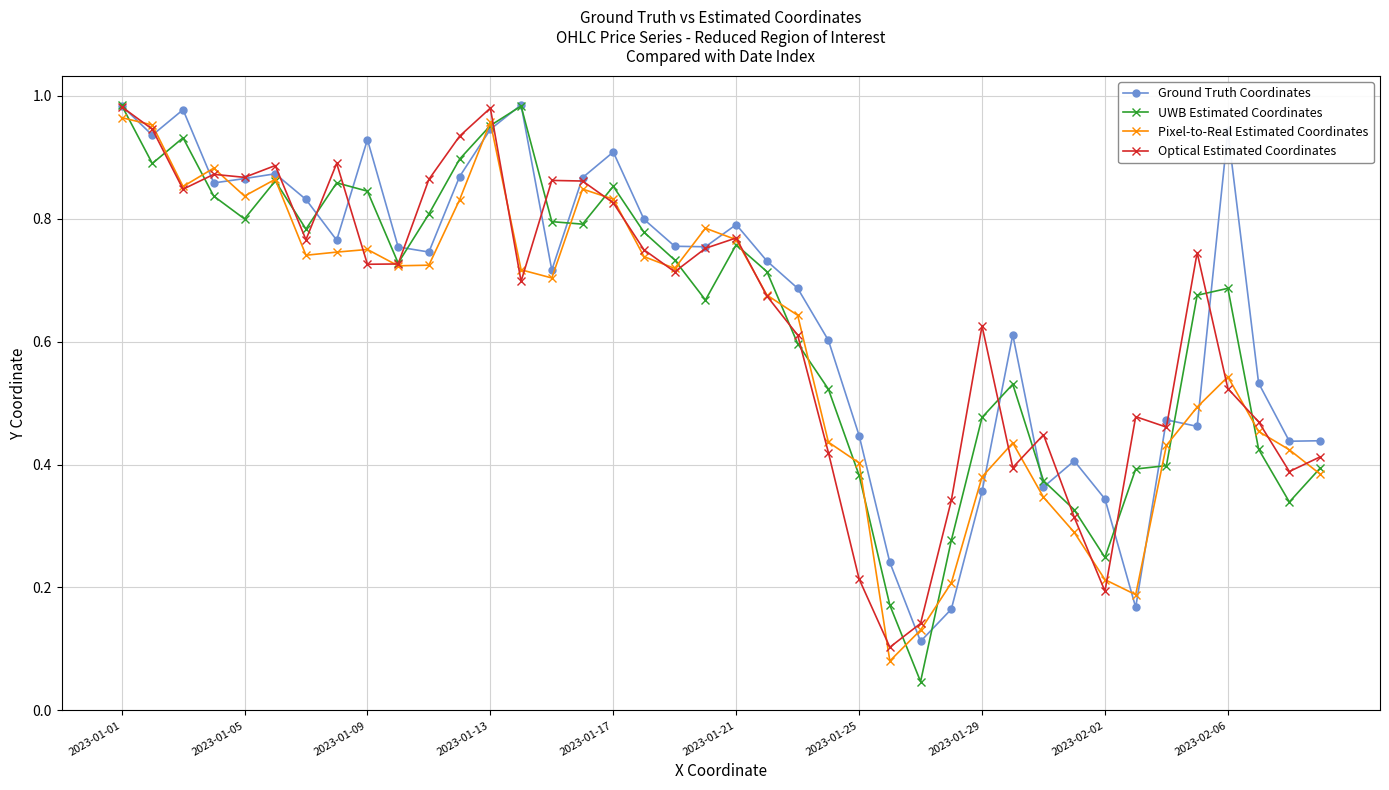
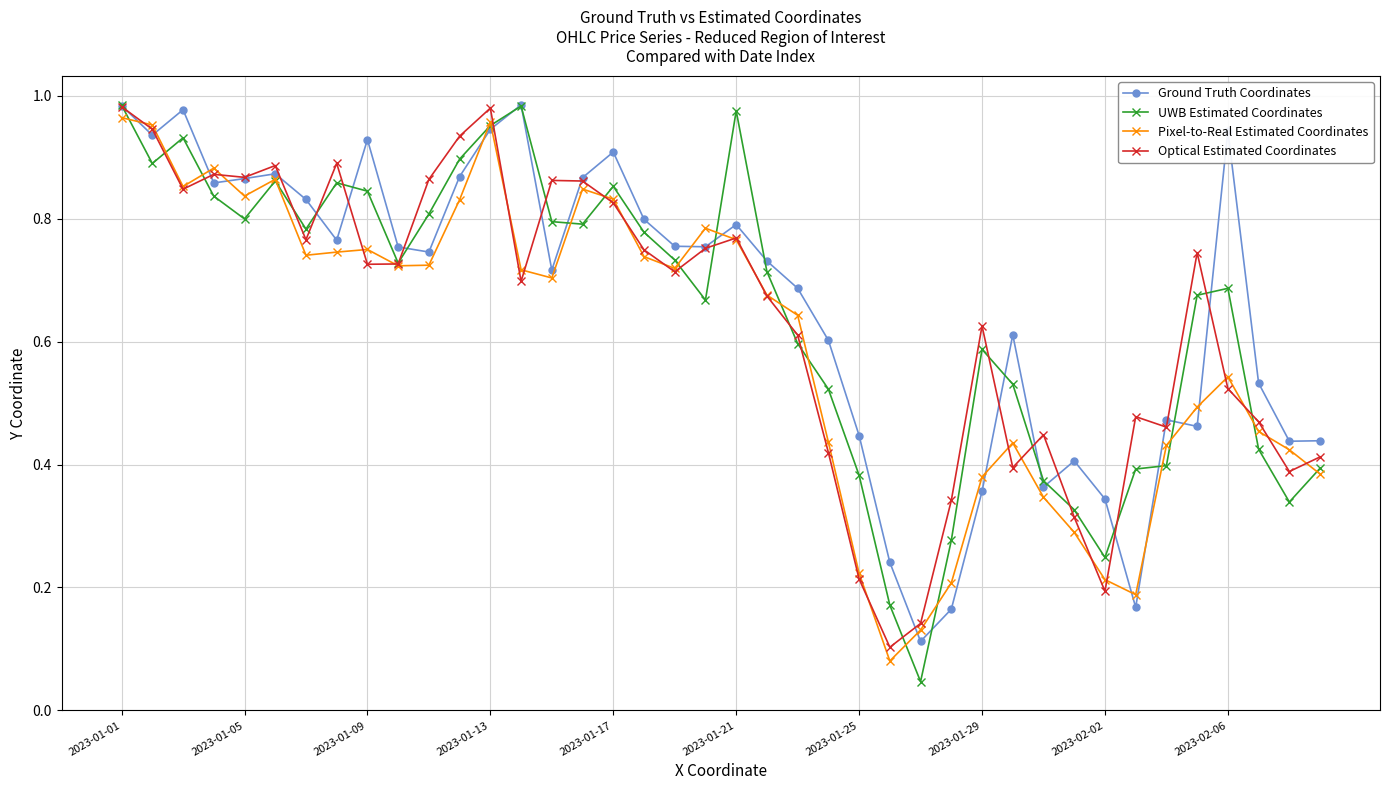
  {
    "Ground Truth Coordinates": {
      "2023-01-09": 0.93,
      "2023-01-13": 0.95,
      "2023-01-17": 0.91,
      "2023-01-21": 0.79,
      "2023-01-25": 0.45,
      "2023-01-29": 0.36,
      "2023-02-02": 0.34
    },
    "UWB Estimated Coordinates": {
      "2023-01-05": 0.80,
      "2023-01-09": 0.85,
      "2023-01-13": 0.95,
      "2023-01-17": 0.85,
-     "2023-01-21": 0.76,
+     "2023-01-21": 0.98,
      "2023-01-25": 0.38,
-     "2023-01-29": 0.48,
+     "2023-01-29": 0.59,
      "2023-02-02": 0.25,
      "2023-02-06": 0.69
    },
    "Pixel-to-Real Estimated Coordinates": {
      "2023-01-01": 0.96,
      "2023-01-05": 0.84,
      "2023-01-09": 0.75,
      "2023-01-13": 0.96,
      "2023-01-17": 0.83,
-     "2023-01-25": 0.40,
+     "2023-01-25": 0.22,
      "2023-01-29": 0.38,
      "2023-02-02": 0.21,
      "2023-02-06": 0.54
    },
    "Optical Estimated Coordinates": {
      "2023-01-09": 0.73,
      "2023-01-13": 0.98,
      "2023-01-17": 0.83,
      "2023-01-25": 0.21,
      "2023-01-29": 0.63,
      "2023-02-02": 0.19,
      "2023-02-06": 0.52
    }
  }
